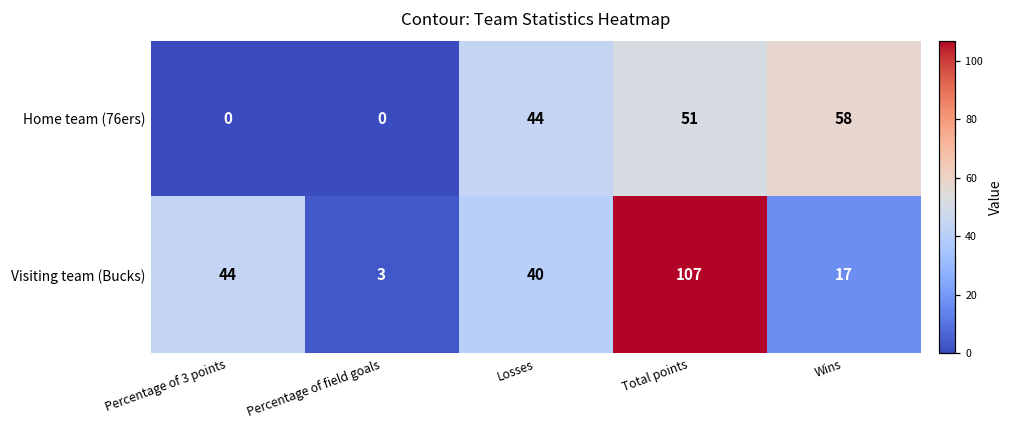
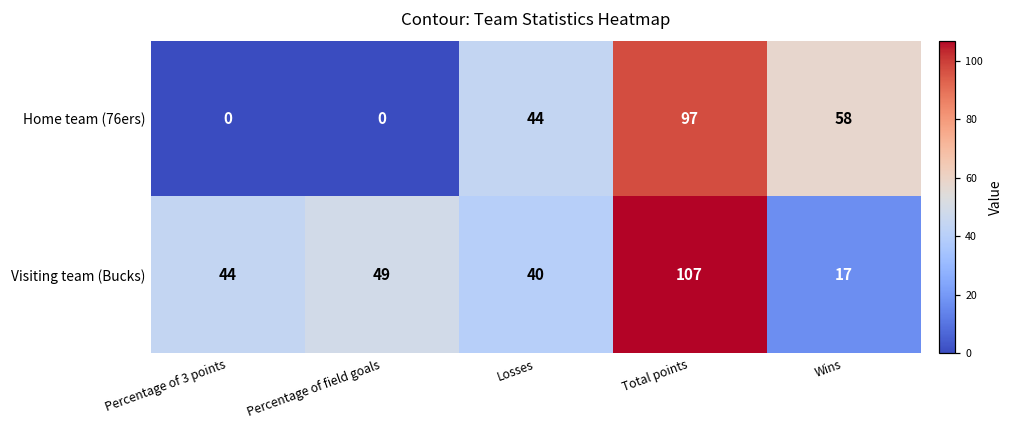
  {
    "Home team (76ers)": {
      "Percentage of 3 points": 0,
      "Percentage of field goals": 0,
      "Losses": 44,
-     "Total points": 51,
+     "Total points": 97,
      "Wins": 58
    },
    "Visiting team (Bucks)": {
      "Percentage of 3 points": 44,
-     "Percentage of field goals": 3,
+     "Percentage of field goals": 49,
      "Losses": 40,
      "Total points": 107,
      "Wins": 17
    }
  }
